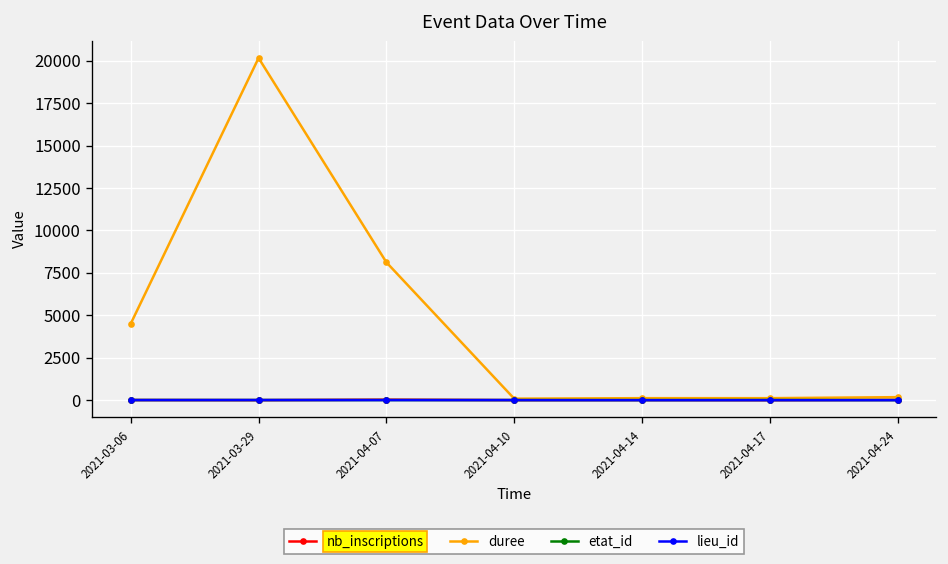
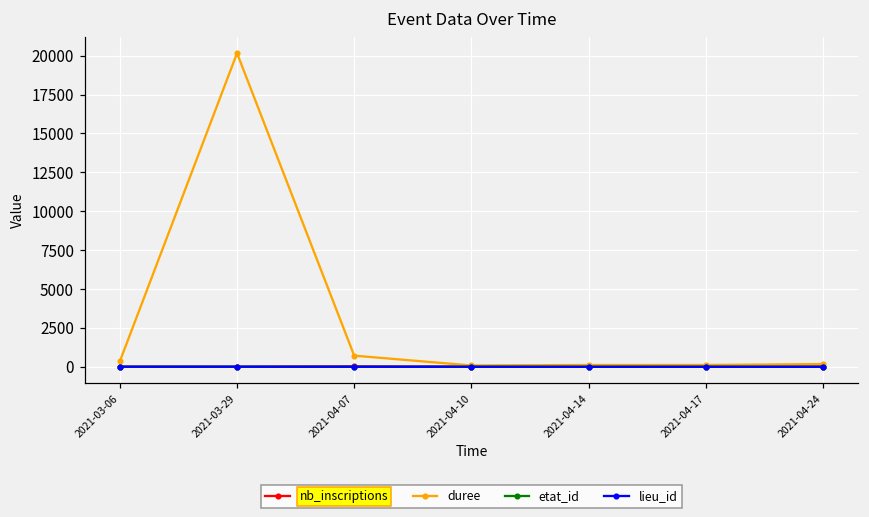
  {
    "duree": {
-     "2021-03-06": 4500,
+     "2021-03-06": 400,
      "2021-03-29": 20200,
-     "2021-04-07": 8100
+     "2021-04-07": 700
    }
  }
